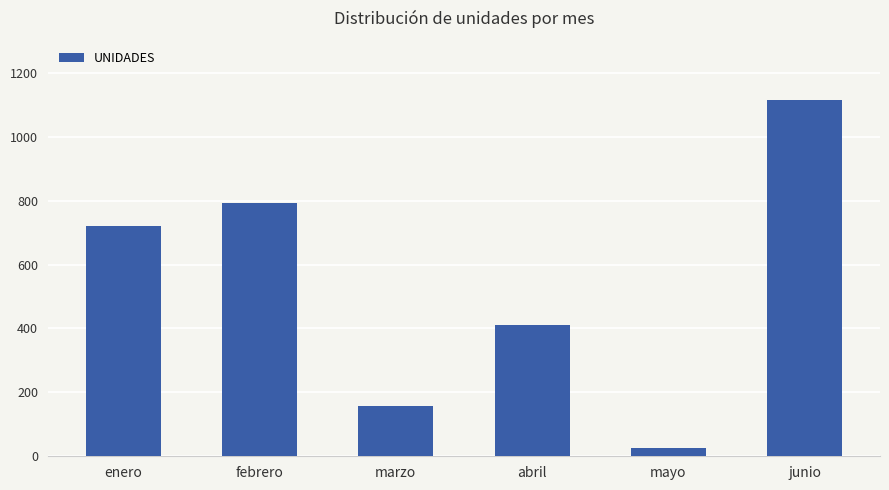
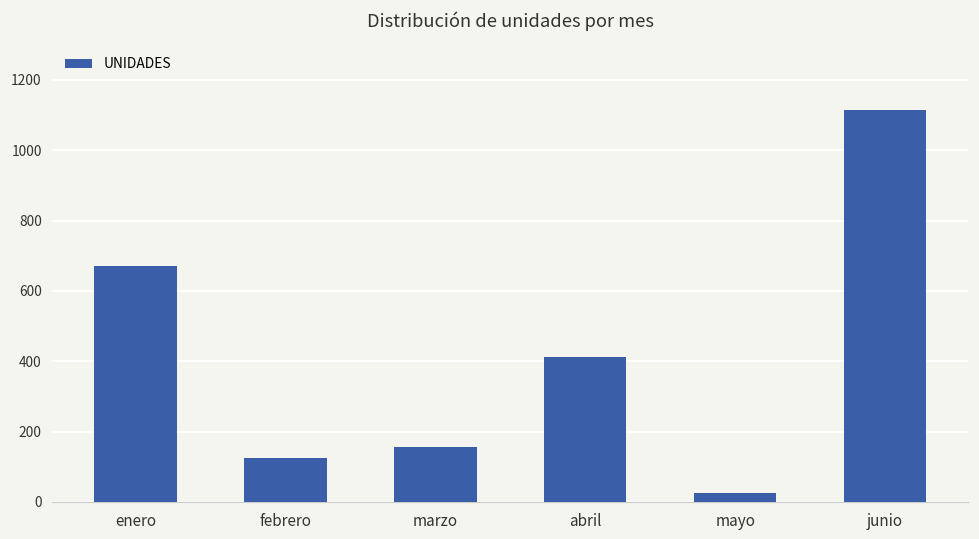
  {
-   "enero": 720,
-   "febrero": 790,
+   "enero": 670,
+   "febrero": 130,
    "marzo": 160,
    "abril": 410,
    "mayo": 30,
    "junio": 1120
  }
